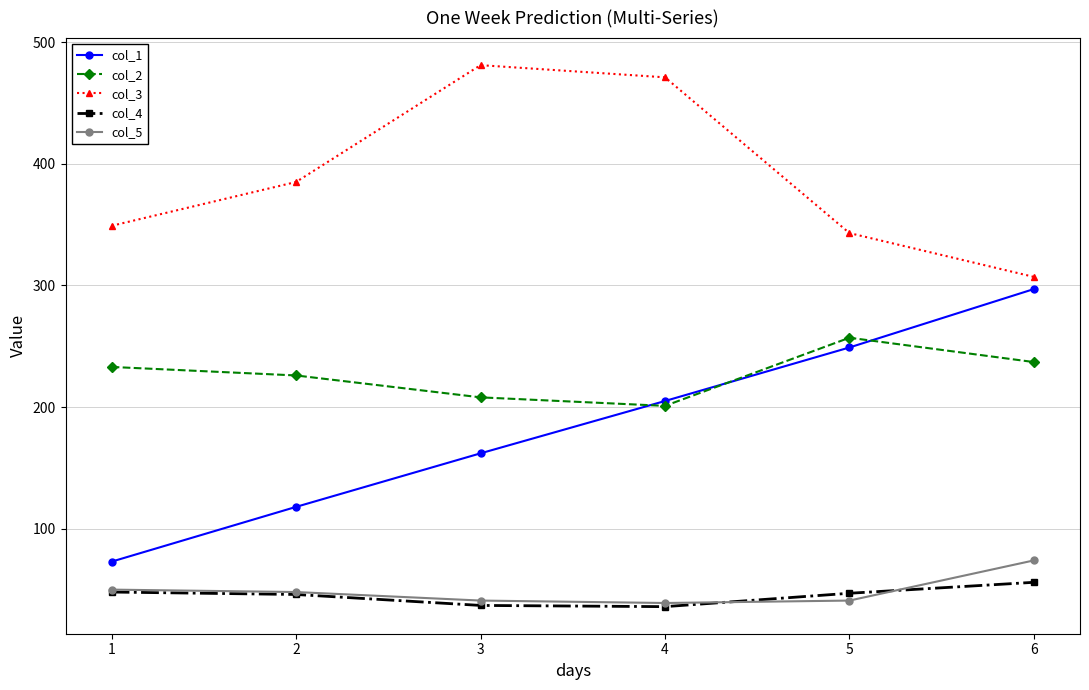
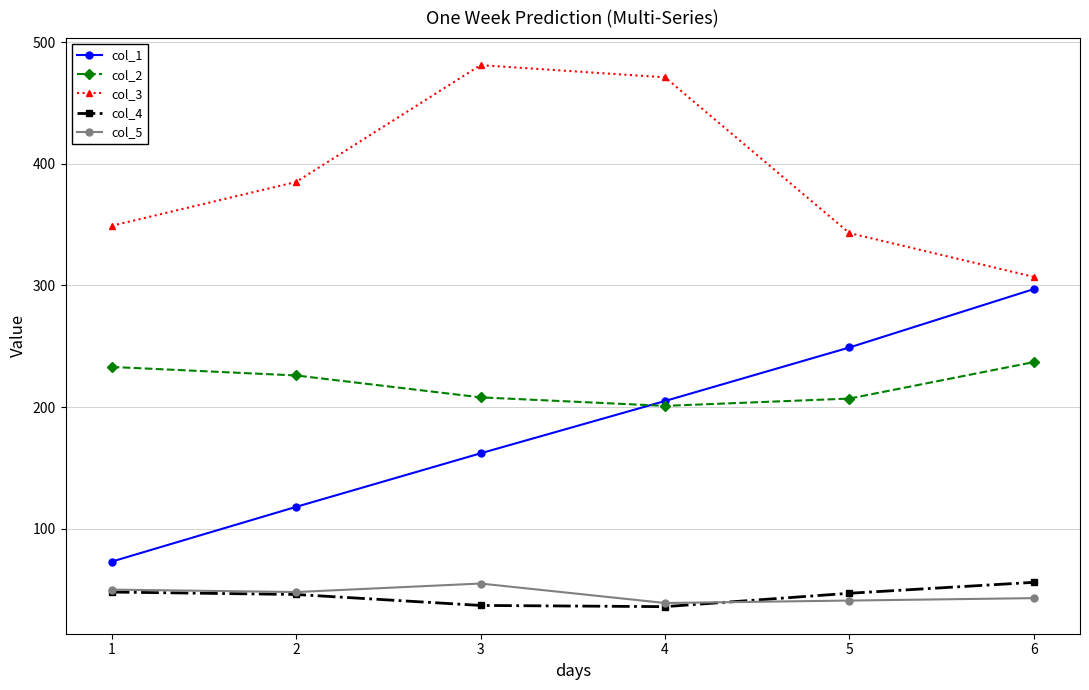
  {
    "col_1": {
      "1": 73,
      "2": 118,
      "3": 162,
      "4": 205,
      "5": 249,
      "6": 297
    },
    "col_2": {
      "1": 233,
      "2": 226,
      "3": 208,
      "4": 201,
-     "5": 257,
+     "5": 207,
      "6": 237
    },
    "col_3": {
      "1": 349,
      "2": 385,
      "3": 481,
      "4": 471,
      "5": 343,
      "6": 307
    },
    "col_4": {
      "3": 37,
      "4": 36,
      "5": 47,
      "6": 56
    },
    "col_5": {
-     "3": 41,
+     "3": 55,
      "4": 39,
      "5": 41,
-     "6": 74
+     "6": 43
    }
  }
